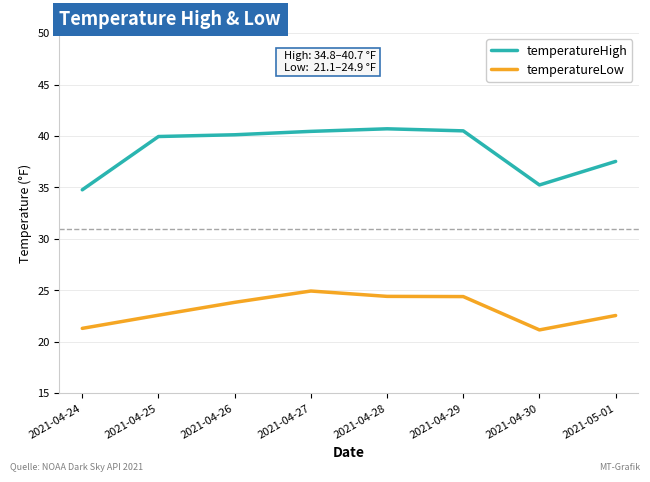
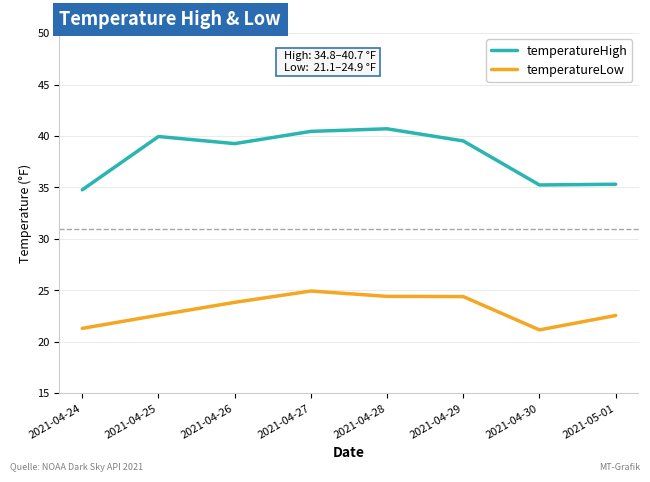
  {
    "temperatureHigh": {
      "2021-04-24": 34.8,
      "2021-04-25": 40.0,
-     "2021-04-26": 40.1,
+     "2021-04-26": 39.3,
      "2021-04-27": 40.5,
      "2021-04-28": 40.7,
-     "2021-04-29": 40.5,
+     "2021-04-29": 39.5,
      "2021-04-30": 35.2,
-     "2021-05-01": 37.5
+     "2021-05-01": 35.3
    },
    "temperatureLow": {
      "2021-04-24": 21.3,
      "2021-04-25": 22.6,
      "2021-04-26": 23.8,
      "2021-04-27": 24.9,
      "2021-04-28": 24.4,
      "2021-04-29": 24.4,
      "2021-04-30": 21.2,
      "2021-05-01": 22.6
    }
  }
